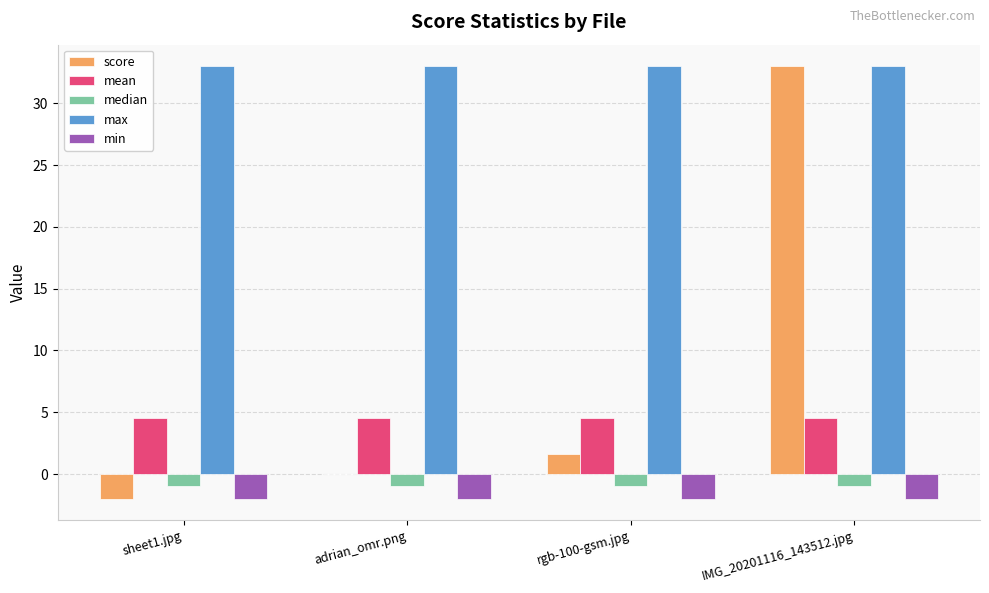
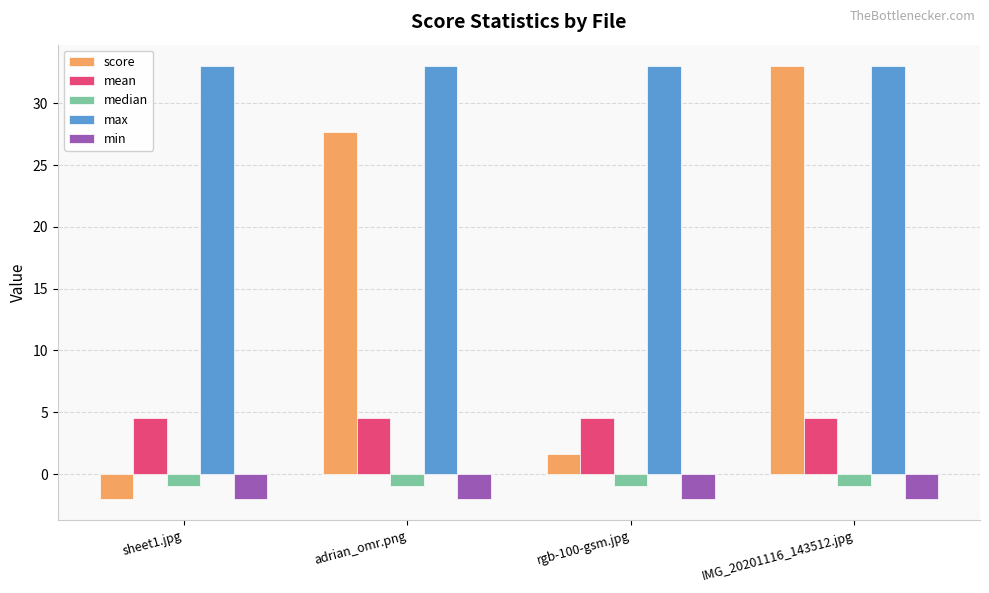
  {
    "score": {
      "sheet1.jpg": -2.0,
-     "adrian_omr.png": 0.0,
+     "adrian_omr.png": 27.7,
      "rgb-100-gsm.jpg": 1.6,
      "IMG_20201116_143512.jpg": 33.0
    },
    "mean": {
      "sheet1.jpg": 4.5,
      "adrian_omr.png": 4.5,
      "rgb-100-gsm.jpg": 4.5,
      "IMG_20201116_143512.jpg": 4.5
    },
    "median": {
      "sheet1.jpg": -1.0,
      "adrian_omr.png": -1.0,
      "rgb-100-gsm.jpg": -1.0,
      "IMG_20201116_143512.jpg": -1.0
    },
    "max": {
      "sheet1.jpg": 33.0,
      "adrian_omr.png": 33.0,
      "rgb-100-gsm.jpg": 33.0,
      "IMG_20201116_143512.jpg": 33.0
    },
    "min": {
      "sheet1.jpg": -2.0,
      "adrian_omr.png": -2.0,
      "rgb-100-gsm.jpg": -2.0,
      "IMG_20201116_143512.jpg": -2.0
    }
  }
